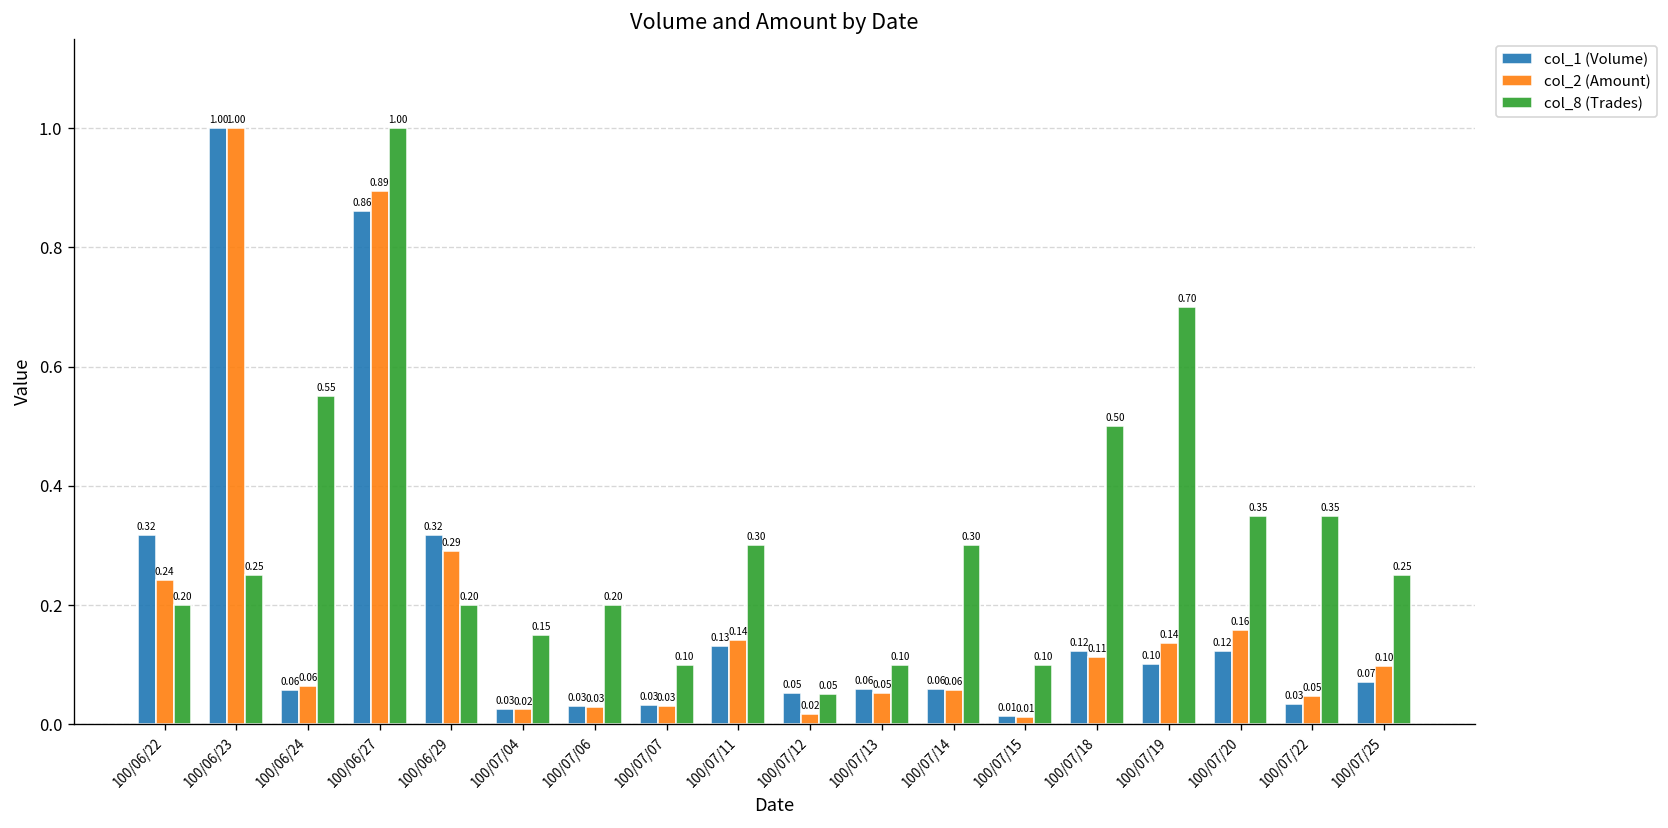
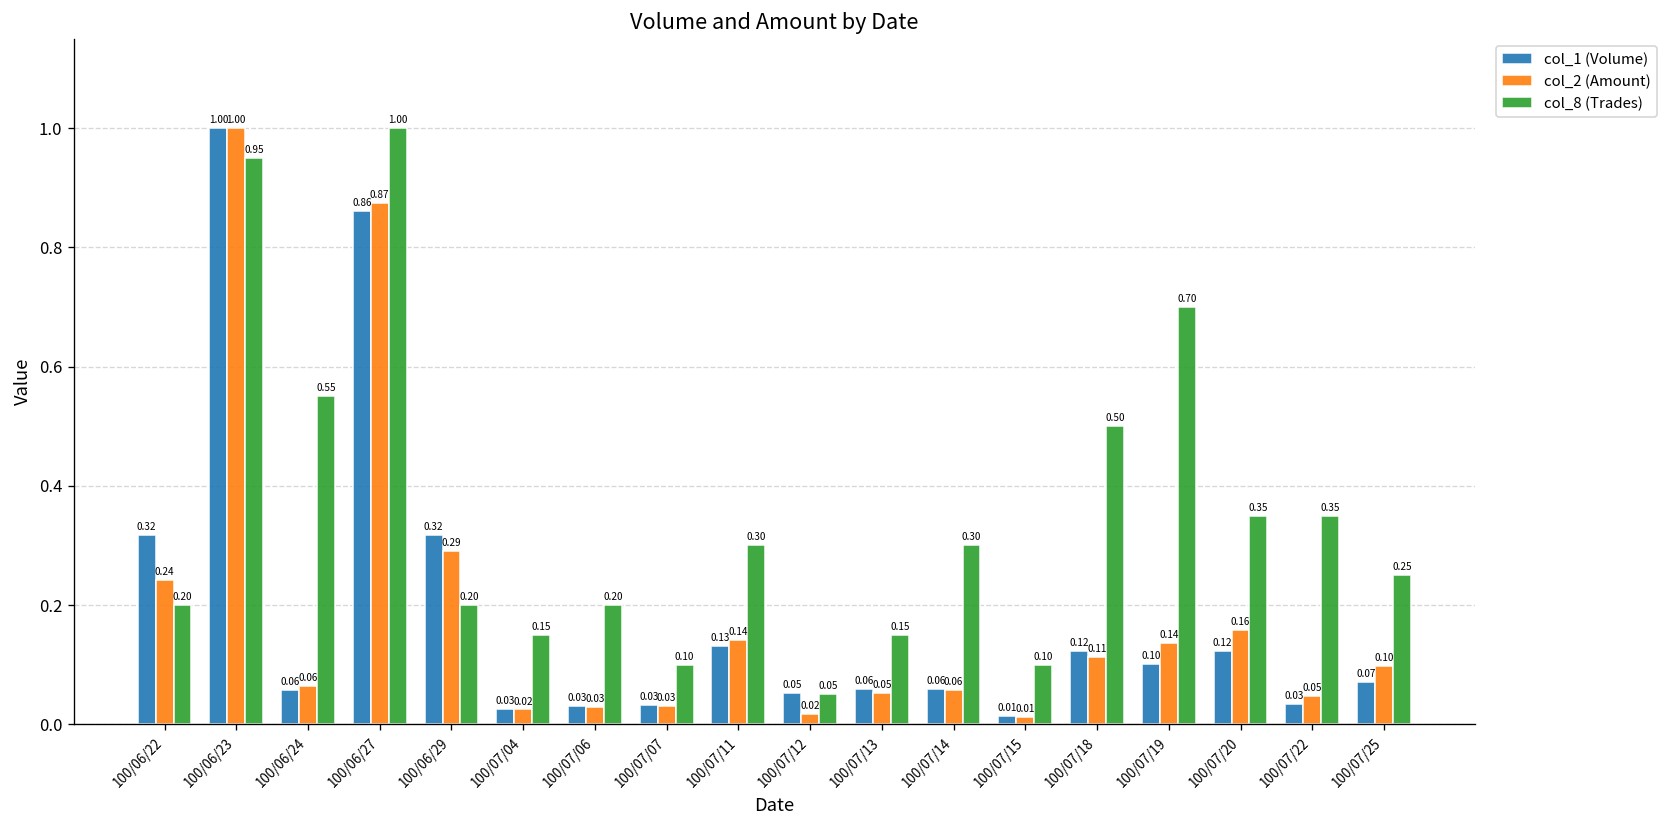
  {
    "col_1 (Volume)": {
      "100/06/22": 0.32,
      "100/06/23": 1.00,
      "100/06/24": 0.06,
      "100/06/27": 0.86,
      "100/06/29": 0.32,
      "100/07/04": 0.03,
      "100/07/06": 0.03,
      "100/07/07": 0.03,
      "100/07/11": 0.13,
      "100/07/12": 0.05,
      "100/07/13": 0.06,
      "100/07/14": 0.06,
      "100/07/15": 0.01,
      "100/07/18": 0.12,
      "100/07/19": 0.10,
      "100/07/20": 0.12,
      "100/07/22": 0.03,
      "100/07/25": 0.07
    },
    "col_2 (Amount)": {
      "100/06/22": 0.24,
      "100/06/23": 1.00,
      "100/06/24": 0.06,
-     "100/06/27": 0.89,
+     "100/06/27": 0.87,
      "100/06/29": 0.29,
      "100/07/04": 0.02,
      "100/07/06": 0.03,
      "100/07/07": 0.03,
      "100/07/11": 0.14,
      "100/07/12": 0.02,
      "100/07/13": 0.05,
      "100/07/14": 0.06,
      "100/07/15": 0.01,
      "100/07/18": 0.11,
      "100/07/19": 0.14,
      "100/07/20": 0.16,
      "100/07/22": 0.05,
      "100/07/25": 0.10
    },
    "col_8 (Trades)": {
      "100/06/22": 0.20,
-     "100/06/23": 0.25,
+     "100/06/23": 0.95,
      "100/06/24": 0.55,
      "100/06/27": 1.00,
      "100/06/29": 0.20,
      "100/07/04": 0.15,
      "100/07/06": 0.20,
      "100/07/07": 0.10,
      "100/07/11": 0.30,
      "100/07/12": 0.05,
-     "100/07/13": 0.10,
+     "100/07/13": 0.15,
      "100/07/14": 0.30,
      "100/07/15": 0.10,
      "100/07/18": 0.50,
      "100/07/19": 0.70,
      "100/07/20": 0.35,
      "100/07/22": 0.35,
      "100/07/25": 0.25
    }
  }
